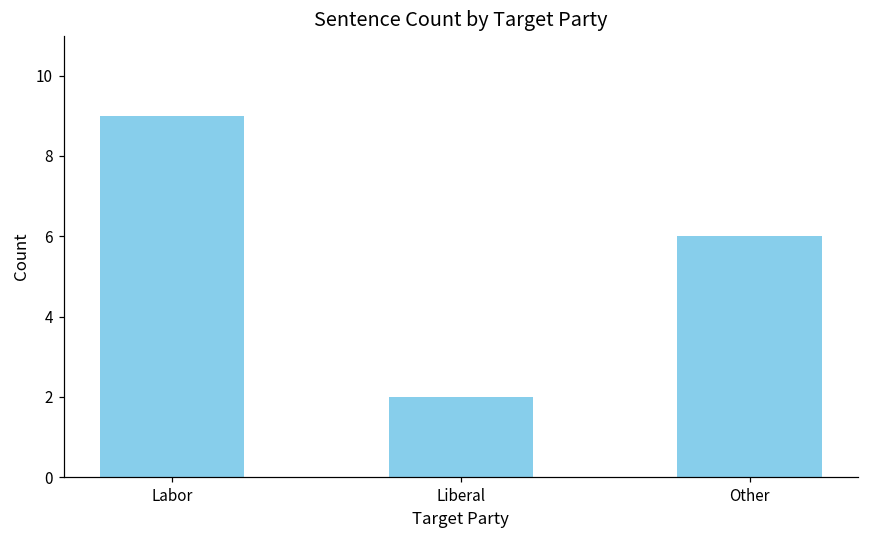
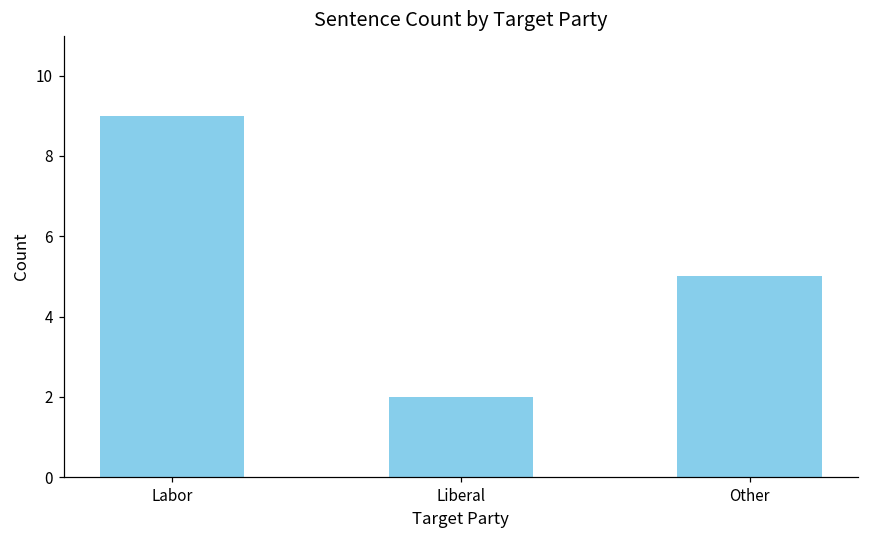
  {
    "Labor": 9,
    "Liberal": 2,
-   "Other": 6
+   "Other": 5
  }
